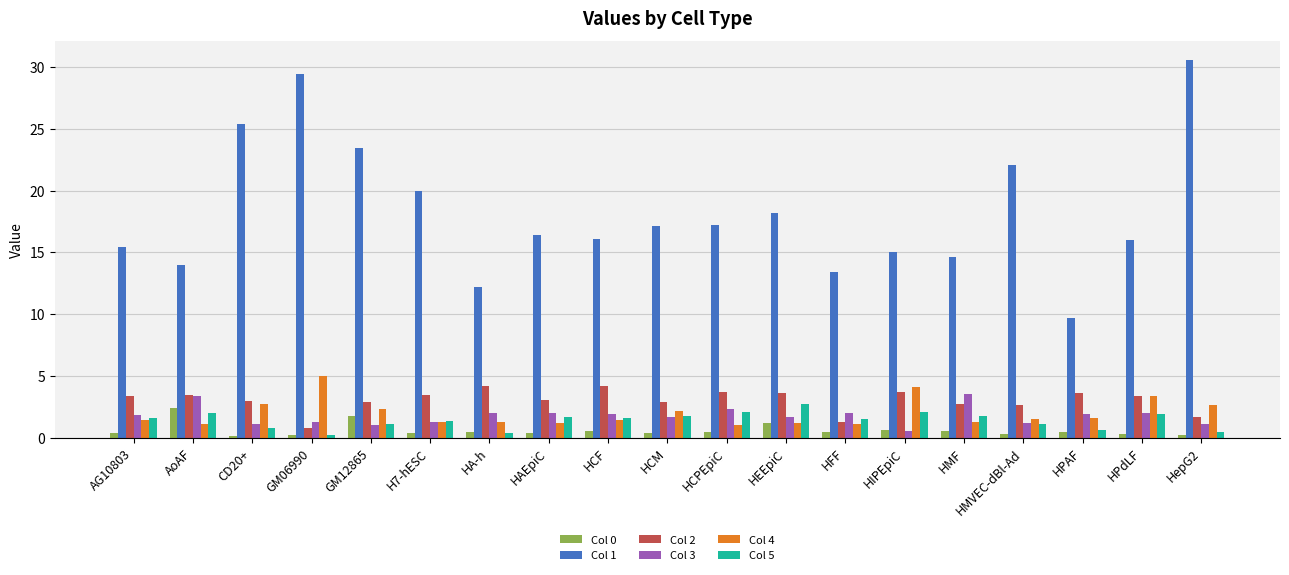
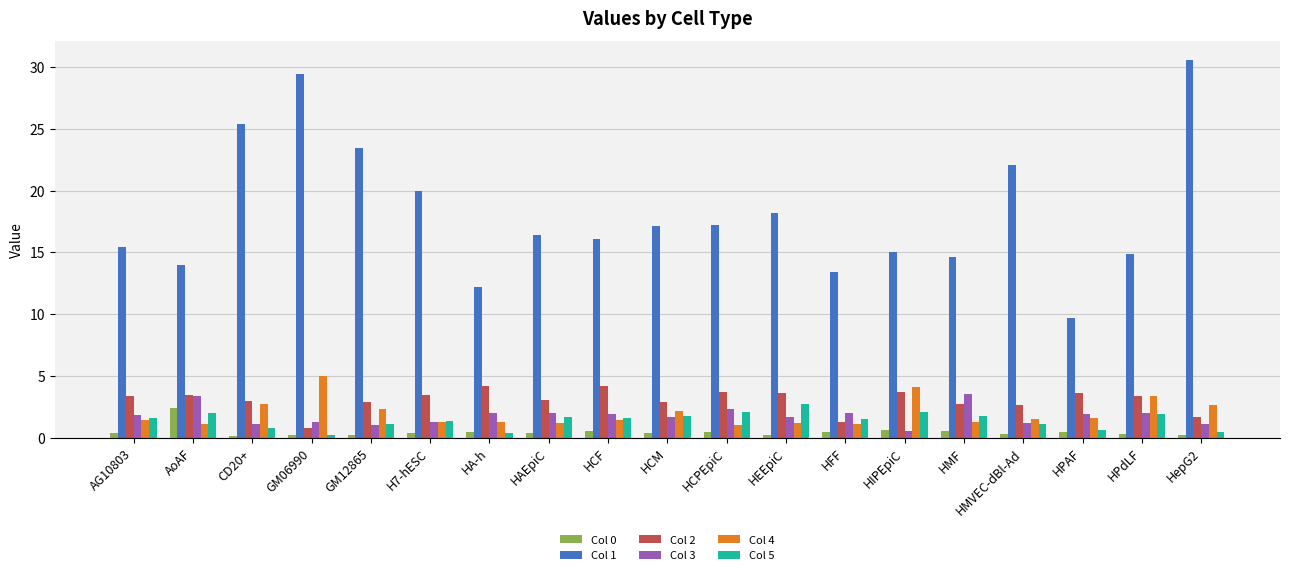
  {
    "Col 0": {
      "AG10803": 0.4,
      "AoAF": 2.4,
      "GM06990": 0.2,
-     "GM12865": 1.7,
+     "GM12865": 0.2,
      "H7-hESC": 0.3,
      "HA-h": 0.4,
      "HAEpiC": 0.4,
      "HCF": 0.5,
      "HCM": 0.4,
      "HCPEpiC": 0.4,
-     "HEEpiC": 1.2,
+     "HEEpiC": 0.2,
      "HFF": 0.5,
      "HIPEpiC": 0.6,
      "HMF": 0.6,
      "HMVEC-dBl-Ad": 0.3,
      "HPAF": 0.5,
      "HPdLF": 0.3
    },
    "Col 1": {
      "AG10803": 15.4,
      "AoAF": 13.9,
      "CD20+": 25.4,
      "GM06990": 29.4,
      "GM12865": 23.5,
      "H7-hESC": 20.0,
      "HA-h": 12.2,
      "HAEpiC": 16.4,
      "HCF": 16.0,
      "HCM": 17.1,
      "HCPEpiC": 17.2,
      "HEEpiC": 18.2,
      "HFF": 13.4,
      "HIPEpiC": 15.0,
      "HMF": 14.6,
      "HMVEC-dBl-Ad": 22.1,
      "HPAF": 9.7,
-     "HPdLF": 16.0,
+     "HPdLF": 14.9,
      "HepG2": 30.6
    },
    "Col 2": {
      "AG10803": 3.3,
      "AoAF": 3.5,
      "CD20+": 2.9,
      "GM06990": 0.8,
      "GM12865": 2.9,
      "H7-hESC": 3.4,
      "HA-h": 4.1,
      "HAEpiC": 3.0,
      "HCF": 4.2,
      "HCM": 2.9,
      "HCPEpiC": 3.7,
      "HEEpiC": 3.6,
      "HFF": 1.3,
      "HIPEpiC": 3.7,
      "HMF": 2.7,
      "HMVEC-dBl-Ad": 2.6,
      "HPAF": 3.6,
      "HPdLF": 3.4,
      "HepG2": 1.7
    },
    "Col 3": {
      "AG10803": 1.9,
      "AoAF": 3.4,
      "CD20+": 1.1,
      "GM06990": 1.3,
      "GM12865": 1.0,
      "H7-hESC": 1.2,
      "HA-h": 2.0,
      "HAEpiC": 2.0,
      "HCF": 1.9,
      "HCM": 1.7,
      "HCPEpiC": 2.3,
      "HEEpiC": 1.7,
      "HFF": 2.0,
      "HIPEpiC": 0.5,
      "HMF": 3.5,
      "HMVEC-dBl-Ad": 1.2,
      "HPAF": 1.9,
      "HPdLF": 2.0,
      "HepG2": 1.1
    },
    "Col 4": {
      "AG10803": 1.4,
      "AoAF": 1.1,
      "CD20+": 2.7,
      "GM06990": 5.0,
      "GM12865": 2.3,
      "H7-hESC": 1.3,
      "HA-h": 1.3,
      "HAEpiC": 1.2,
      "HCF": 1.5,
      "HCM": 2.2,
      "HCPEpiC": 1.0,
      "HEEpiC": 1.2,
      "HFF": 1.1,
      "HIPEpiC": 4.1,
      "HMF": 1.2,
      "HMVEC-dBl-Ad": 1.5,
      "HPAF": 1.6,
      "HPdLF": 3.4,
      "HepG2": 2.7
    },
    "Col 5": {
      "AG10803": 1.6,
      "AoAF": 2.0,
      "CD20+": 0.8,
      "GM06990": 0.2,
      "GM12865": 1.1,
      "H7-hESC": 1.4,
      "HA-h": 0.4,
      "HAEpiC": 1.7,
      "HCF": 1.6,
      "HCM": 1.8,
      "HCPEpiC": 2.1,
      "HEEpiC": 2.8,
      "HFF": 1.5,
      "HIPEpiC": 2.1,
      "HMF": 1.8,
      "HMVEC-dBl-Ad": 1.1,
      "HPAF": 0.6,
      "HPdLF": 1.9,
      "HepG2": 0.4
    }
  }
